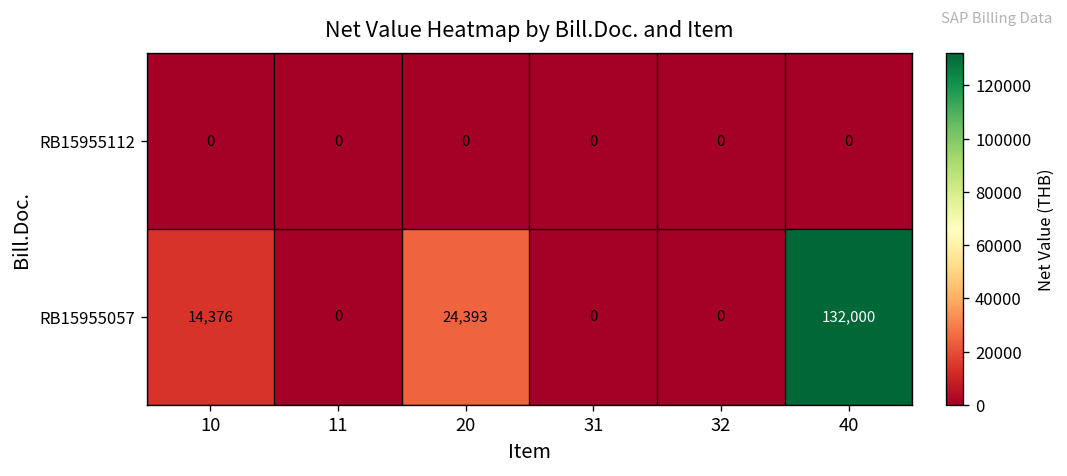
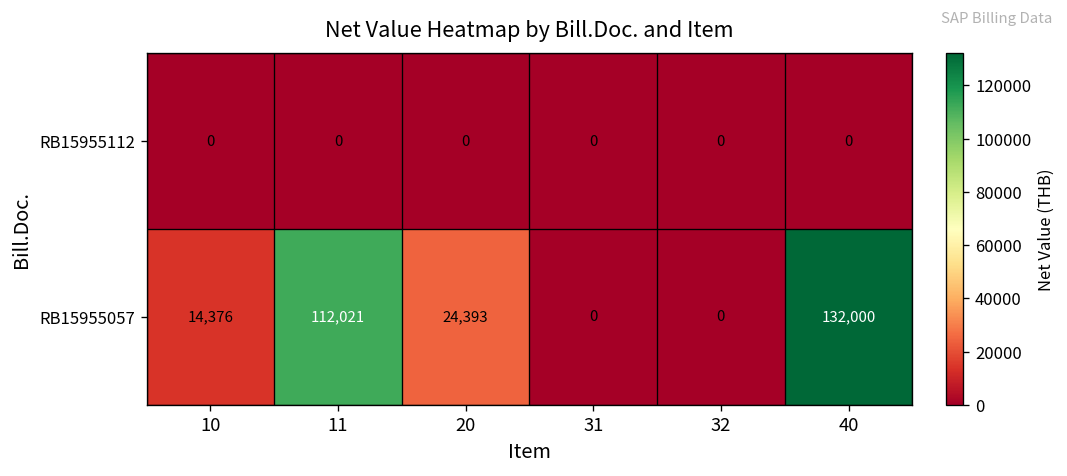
  {
    "RB15955112": {
      "10": "0",
      "11": "0",
      "20": "0",
      "31": "0",
      "32": "0",
      "40": "0"
    },
    "RB15955057": {
      "10": "14,376",
-     "11": "0",
+     "11": "112,021",
      "20": "24,393",
      "31": "0",
      "32": "0",
      "40": "132,000"
    }
  }
